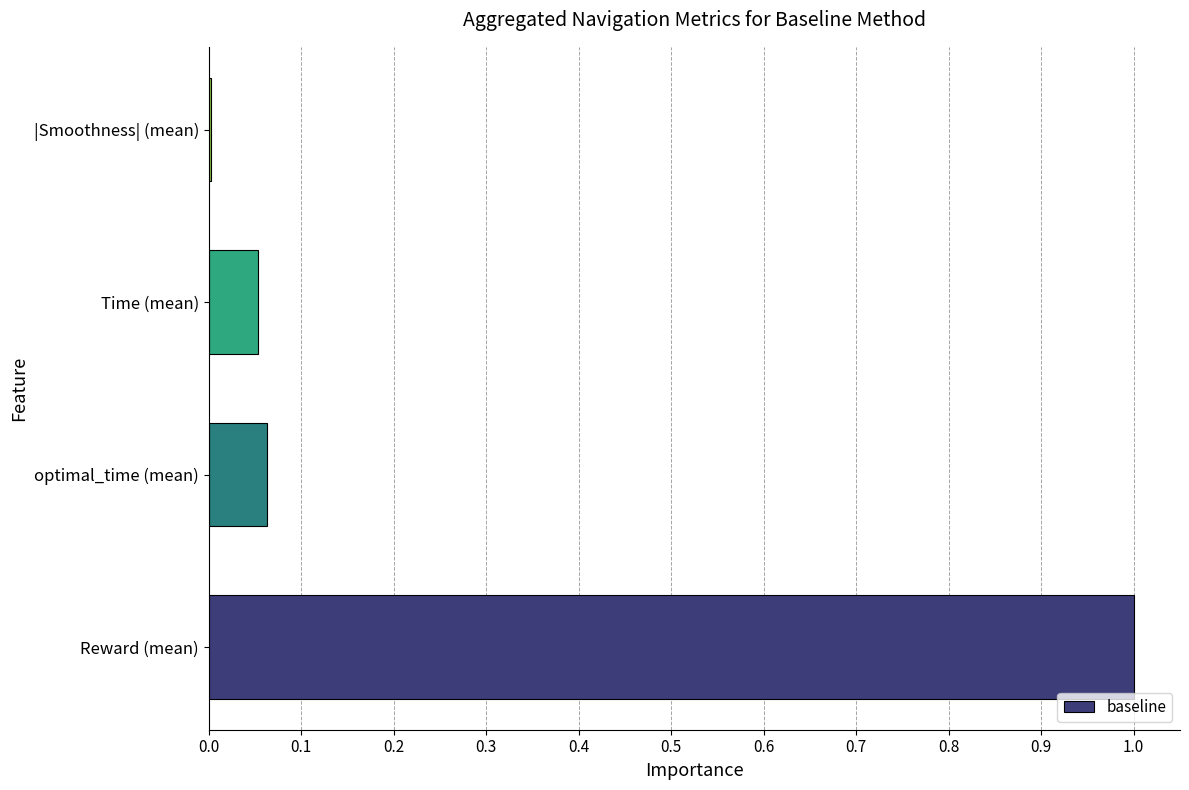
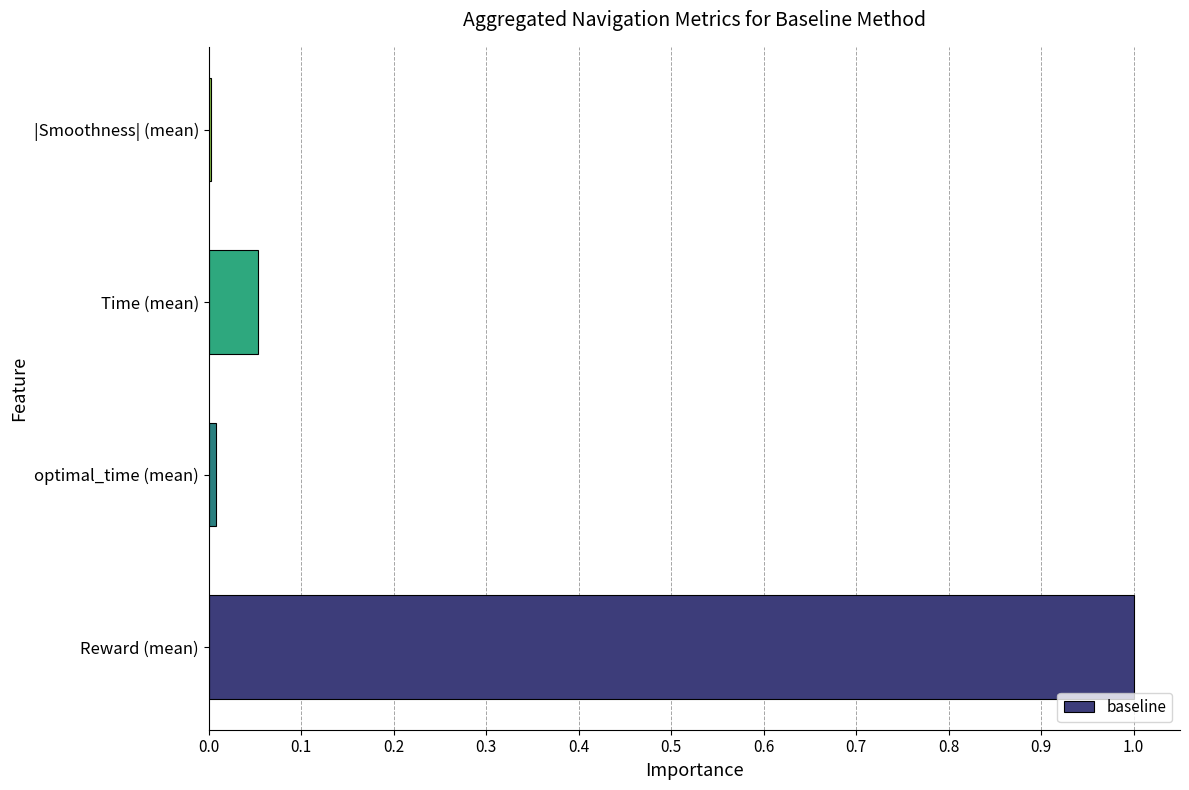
  {
    "|Smoothness| (mean)": 0.00,
    "Time (mean)": 0.05,
-   "optimal_time (mean)": 0.06,
+   "optimal_time (mean)": 0.01,
    "Reward (mean)": 1.00
  }
